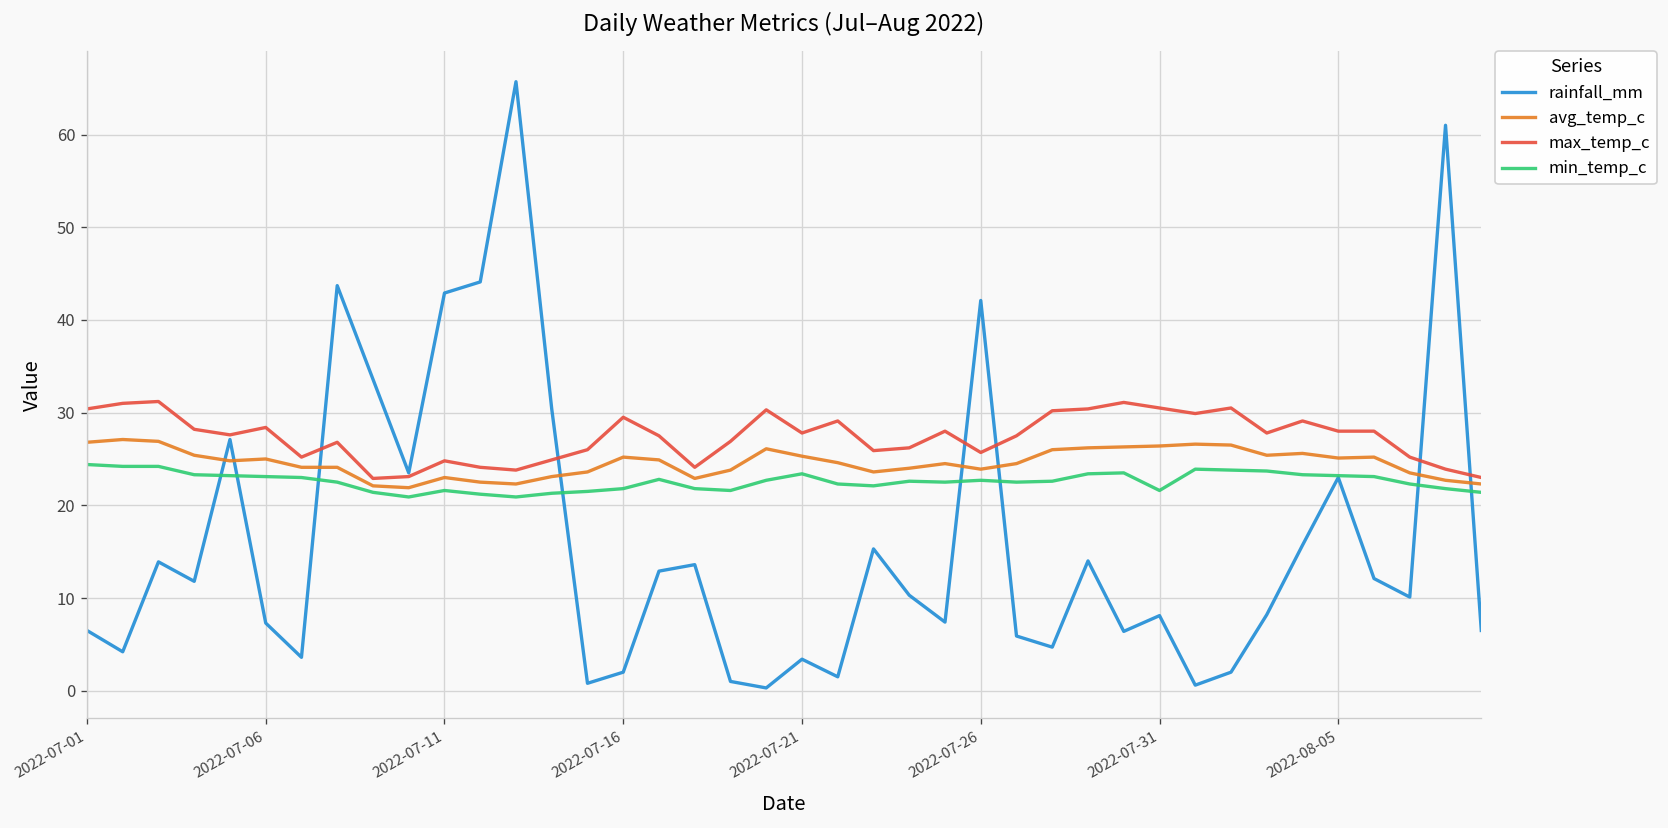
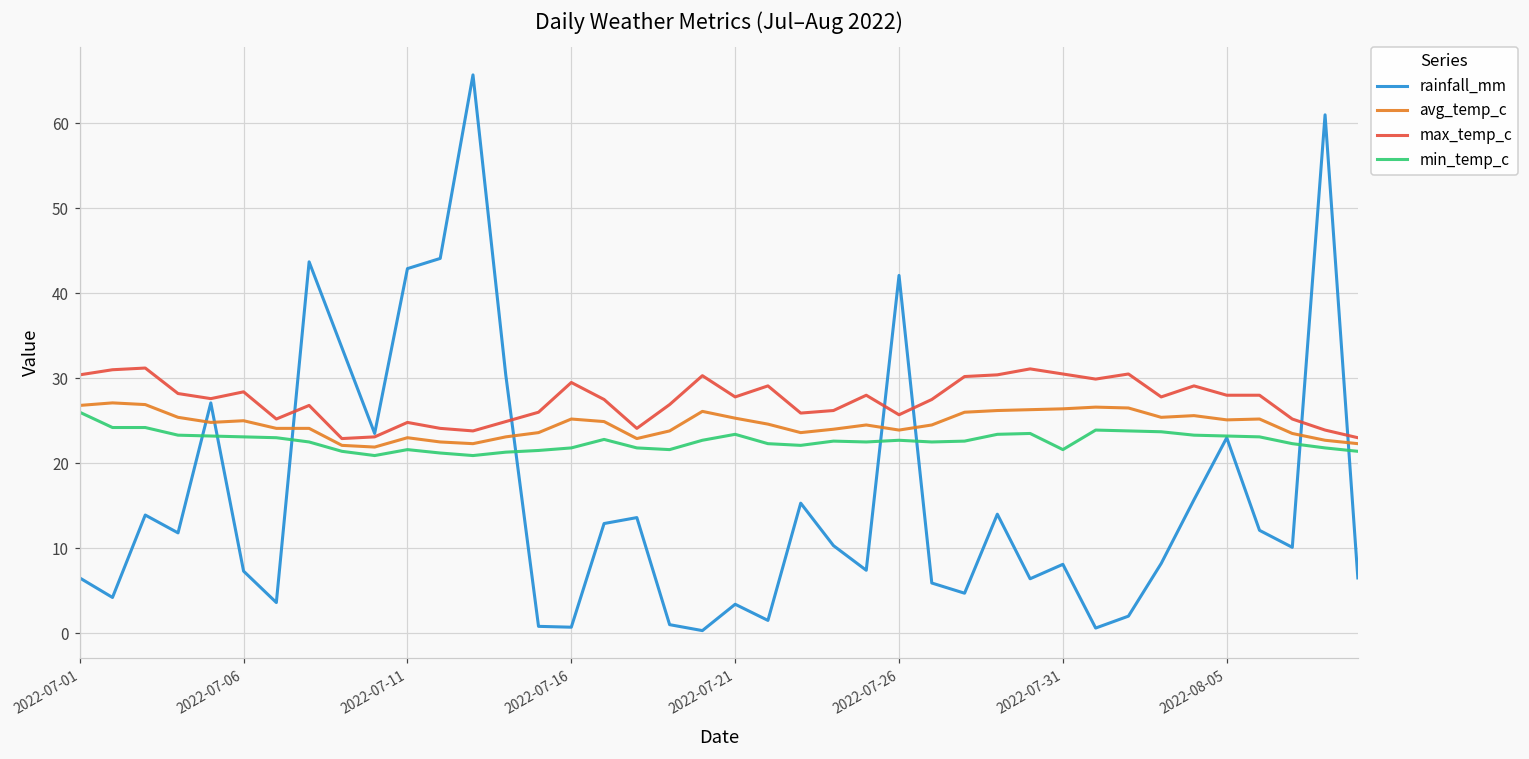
  {
    "rainfall_mm": {
      "2022-07-01": 7,
      "2022-07-06": 7,
      "2022-07-11": 43,
-     "2022-07-16": 2,
+     "2022-07-16": 1,
      "2022-07-21": 3,
      "2022-07-26": 42,
      "2022-07-31": 8
    },
    "min_temp_c": {
-     "2022-07-01": 24,
+     "2022-07-01": 26,
      "2022-07-06": 23,
      "2022-07-11": 22,
      "2022-07-16": 22,
      "2022-07-21": 23,
      "2022-07-26": 23,
      "2022-07-31": 22
    }
  }
